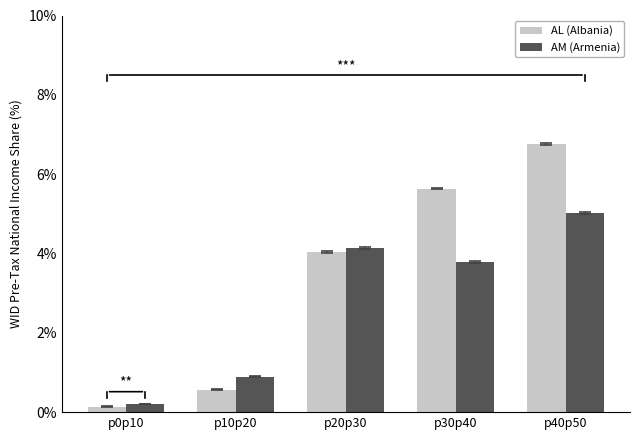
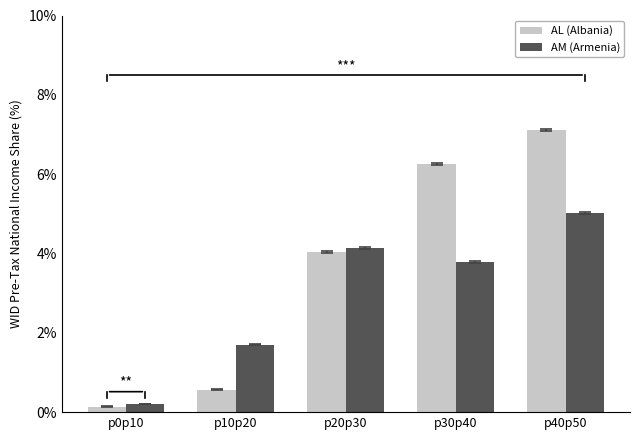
  {
    "AL (Albania)": {
      "p0p10": "0.1%",
      "p10p20": "0.6%",
      "p20p30": "4.0%",
-     "p30p40": "5.6%",
-     "p40p50": "6.8%"
+     "p30p40": "6.3%",
+     "p40p50": "7.1%"
    },
    "AM (Armenia)": {
      "p0p10": "0.2%",
-     "p10p20": "0.9%",
+     "p10p20": "1.7%",
      "p20p30": "4.1%",
      "p30p40": "3.8%",
      "p40p50": "5.0%"
    }
  }
